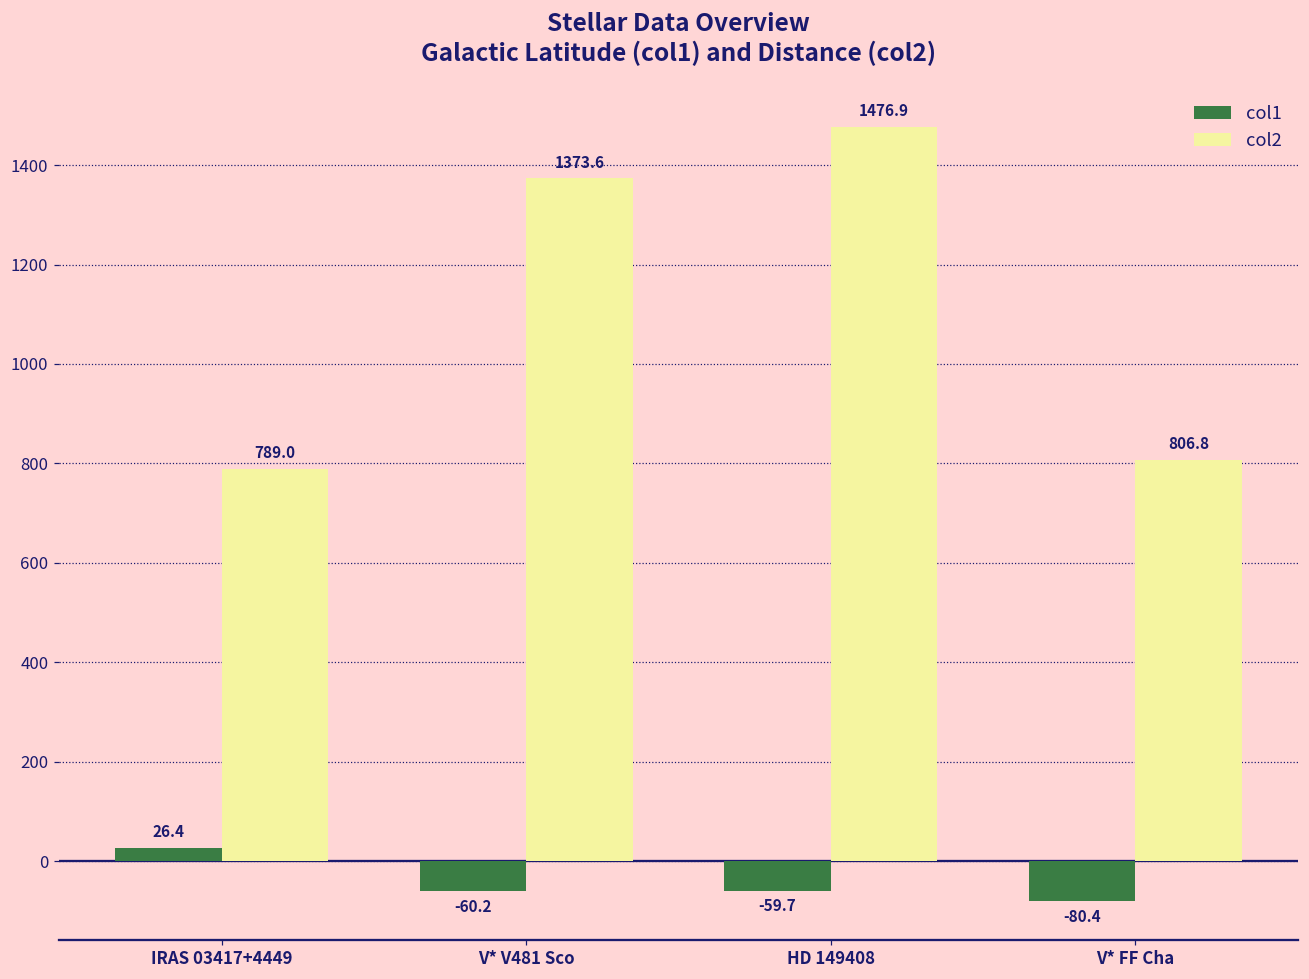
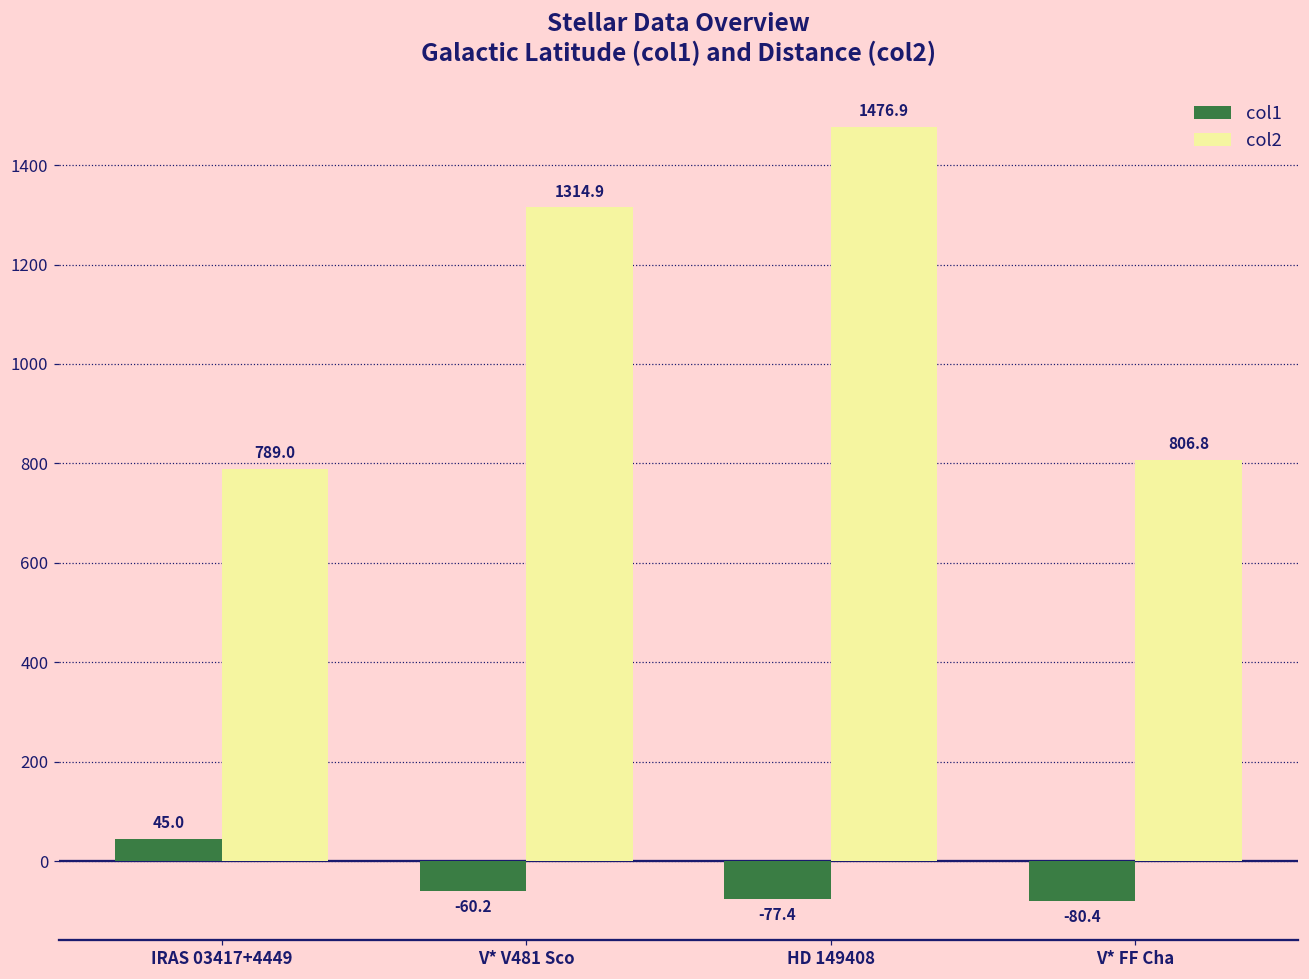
  {
    "col1": {
-     "IRAS 03417+4449": 26.4,
+     "IRAS 03417+4449": 45.0,
      "V* V481 Sco": -60.2,
-     "HD 149408": -59.7,
+     "HD 149408": -77.4,
      "V* FF Cha": -80.4
    },
    "col2": {
      "IRAS 03417+4449": 789.0,
-     "V* V481 Sco": 1373.6,
+     "V* V481 Sco": 1314.9,
      "HD 149408": 1476.9,
      "V* FF Cha": 806.8
    }
  }
